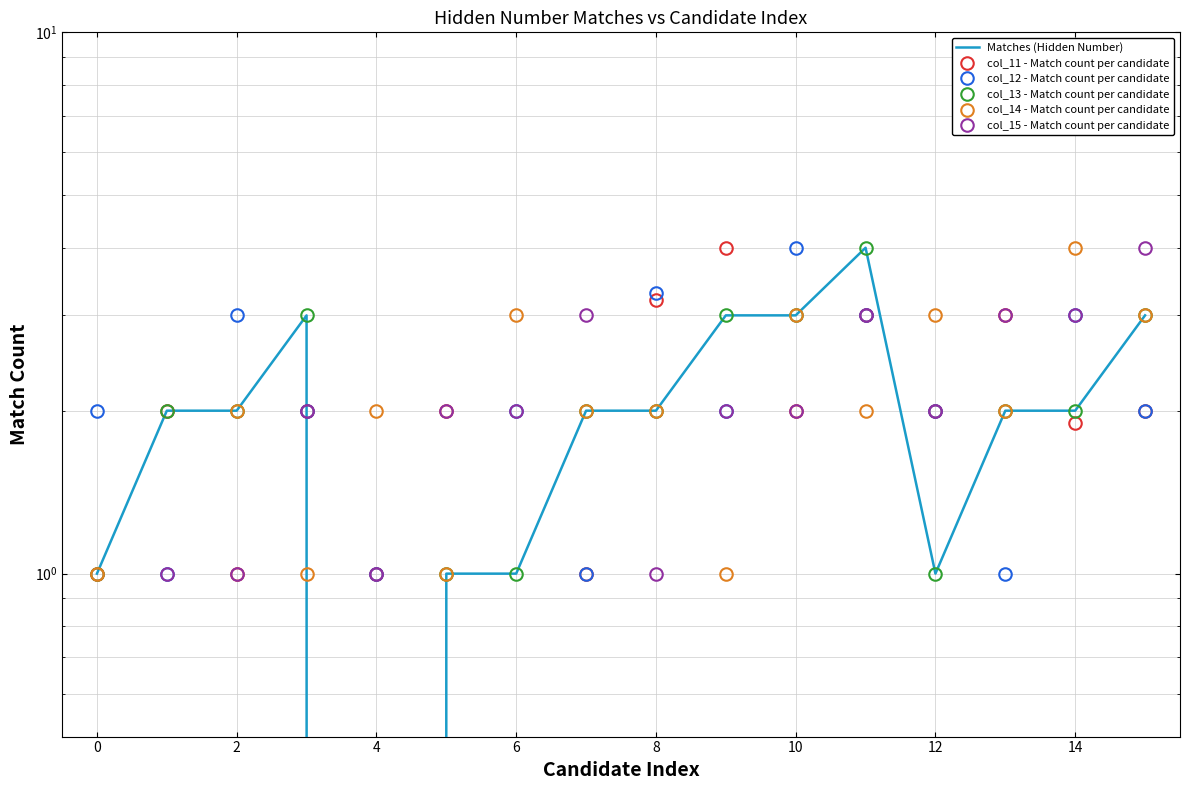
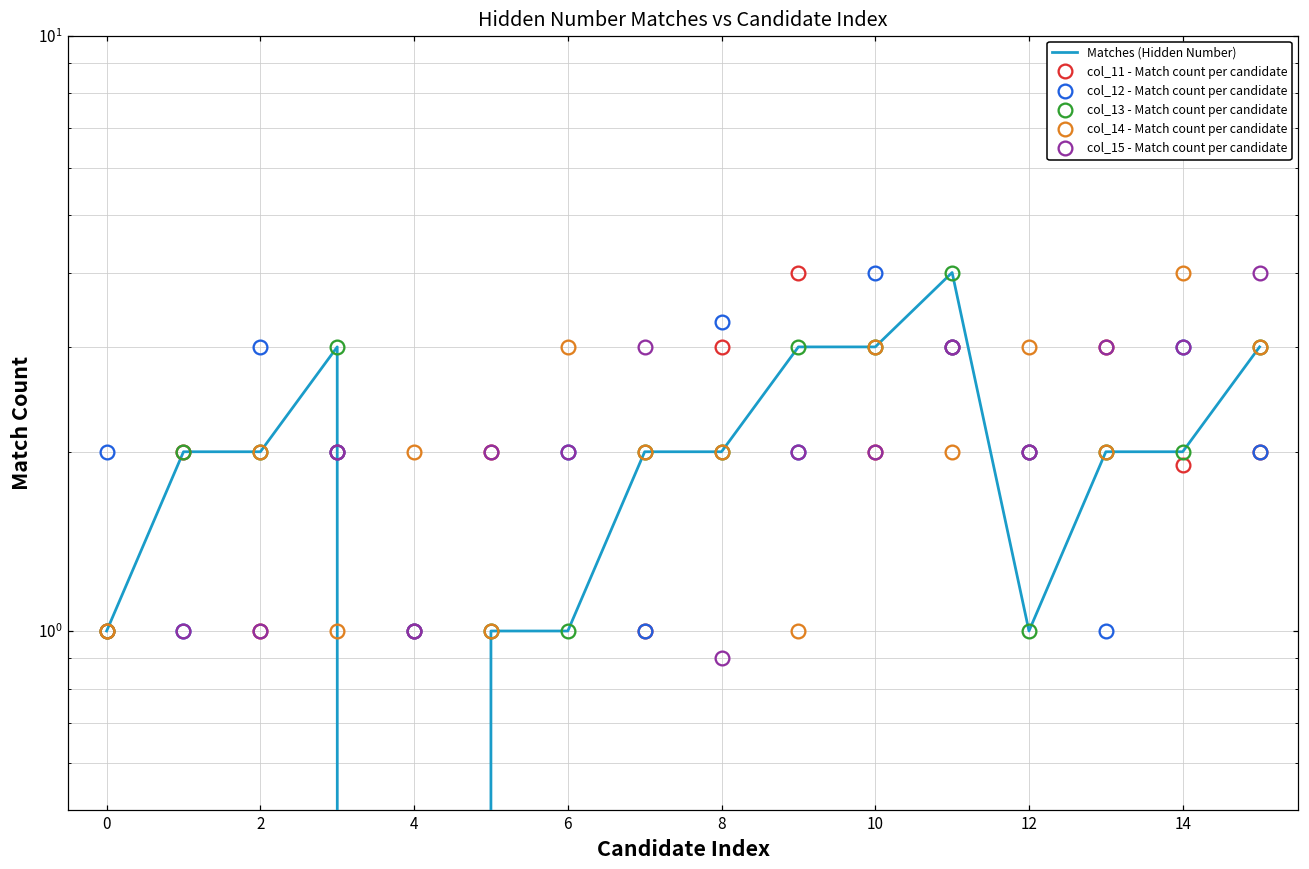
  {
    "col_13 - Match count per candidate": {
      "6": 1.0,
      "12": 1.0,
      "14": 2.0
    },
    "col_11 - Match count per candidate": {
-     "8": 3.2,
+     "8": 3.0,
      "14": 1.9
    },
    "col_12 - Match count per candidate": {
      "0": 2.0,
      "2": 3.0,
      "8": 3.3,
      "10": 4.0
    },
    "col_14 - Match count per candidate": {
      "4": 2.0,
      "6": 3.0,
      "12": 3.0,
      "14": 4.0
    },
    "col_15 - Match count per candidate": {
-     "8": 1.0
+     "8": 0.9
    }
  }
